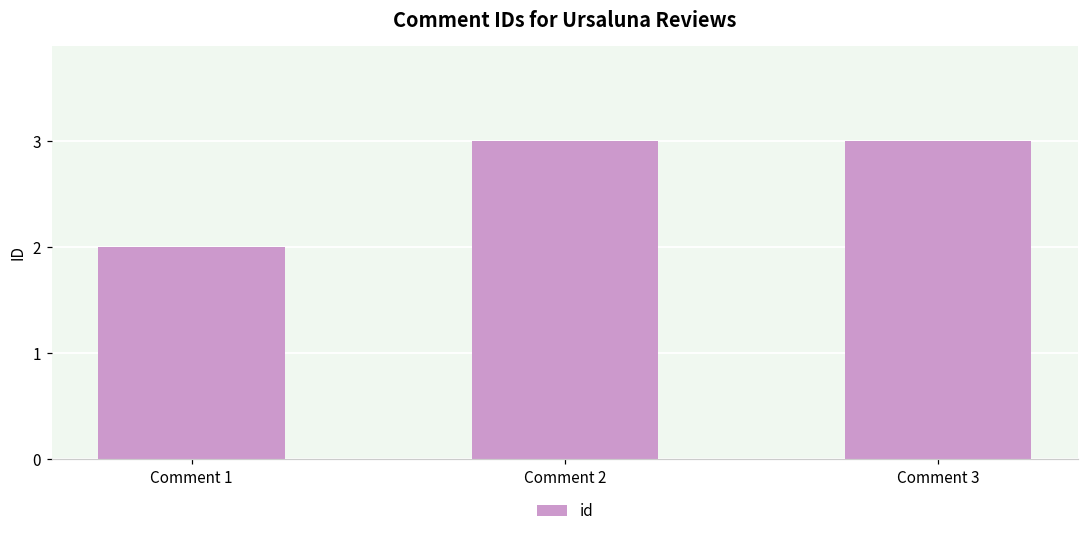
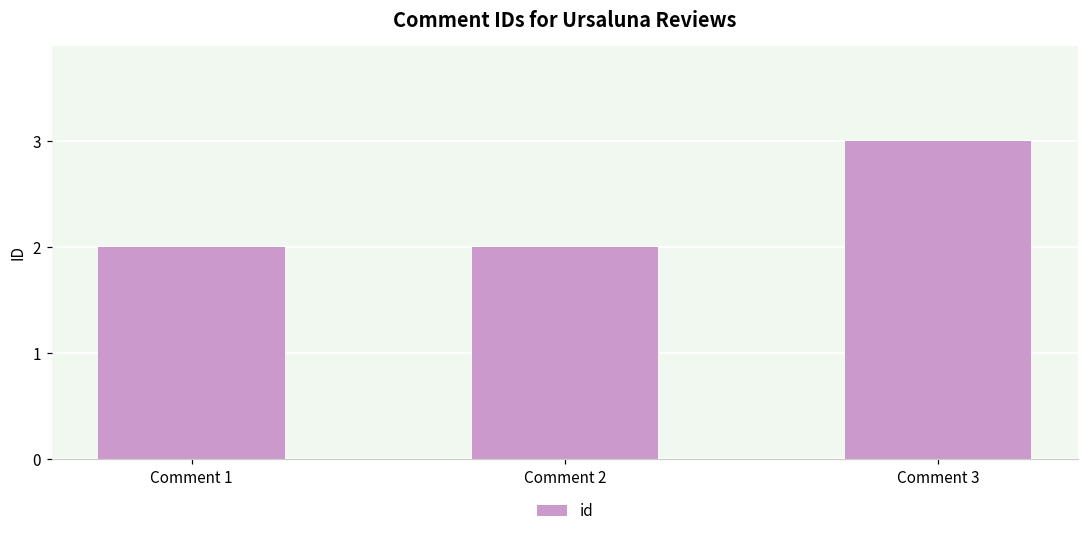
  {
    "Comment 1": 2,
-   "Comment 2": 3,
+   "Comment 2": 2,
    "Comment 3": 3
  }
